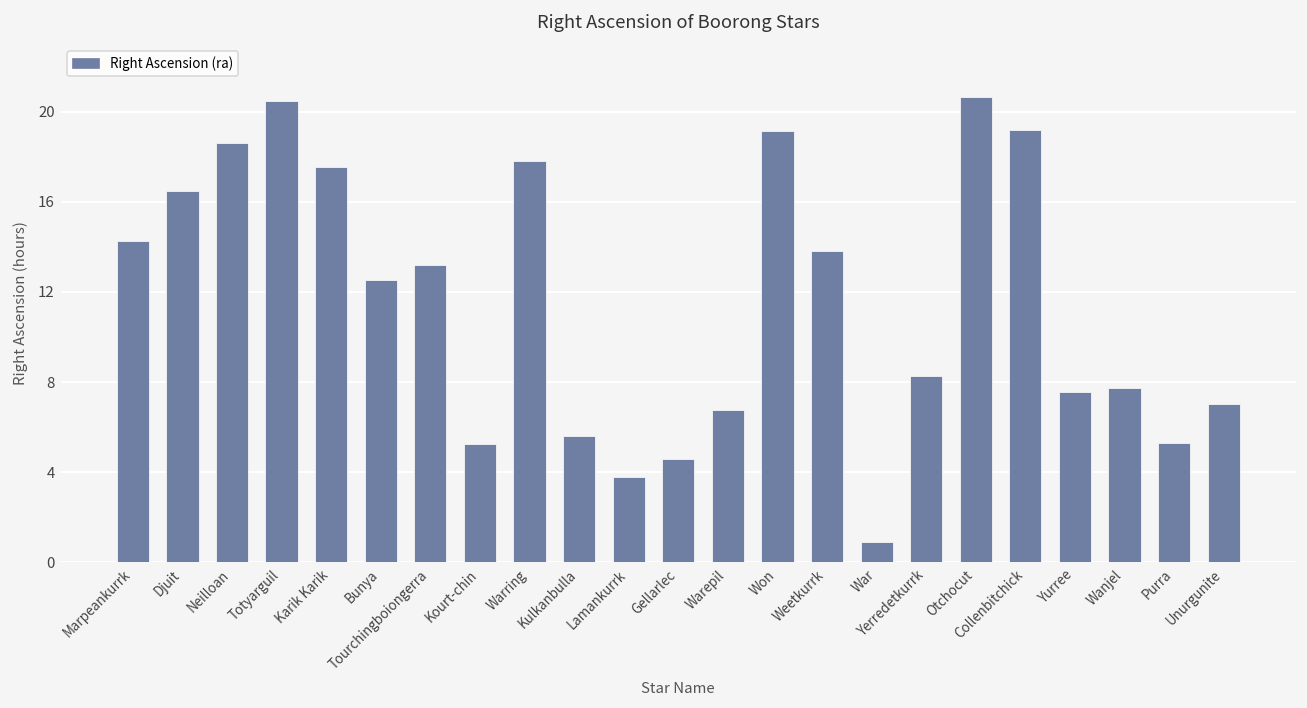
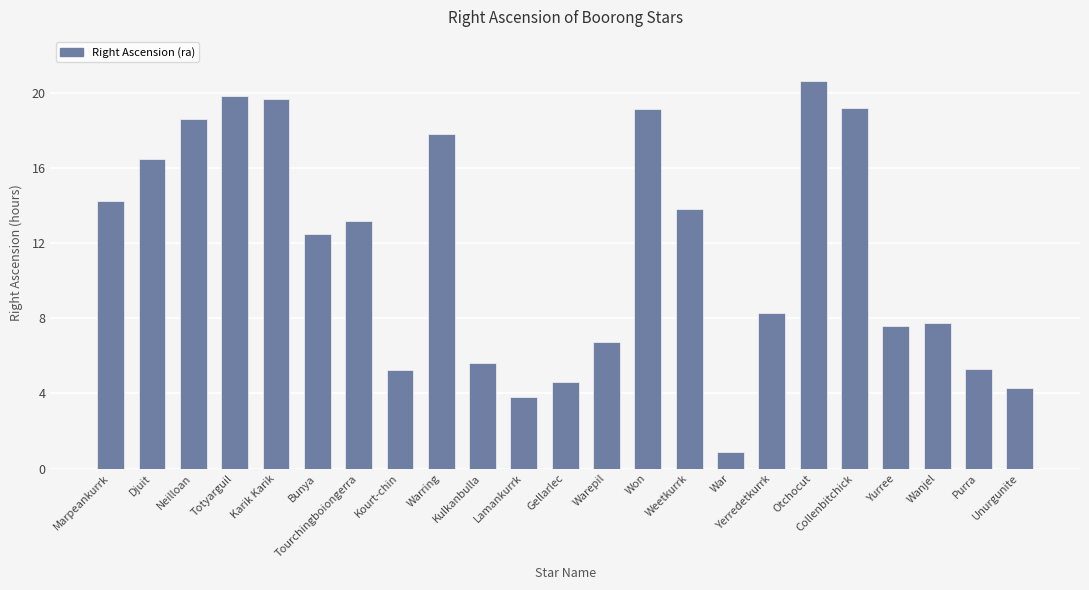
  {
    "Marpeankurrk": 14.3,
    "Djuit": 16.5,
    "Neilloan": 18.6,
-   "Totyarguil": 20.5,
-   "Karik Karik": 17.6,
+   "Totyarguil": 19.8,
+   "Karik Karik": 19.7,
    "Bunya": 12.5,
    "Tourchingboiongerra": 13.2,
    "Kourt-chin": 5.2,
    "Warring": 17.8,
    "Kulkanbulla": 5.6,
    "Lamankurrk": 3.8,
    "Gellarlec": 4.6,
    "Warepil": 6.8,
    "Won": 19.2,
    "Weetkurrk": 13.8,
    "War": 0.9,
    "Yerredetkurrk": 8.3,
    "Otchocut": 20.7,
    "Collenbitchick": 19.2,
    "Yurree": 7.6,
    "Wanjel": 7.8,
    "Purra": 5.3,
-   "Unurgunite": 7.0
+   "Unurgunite": 4.3
  }
